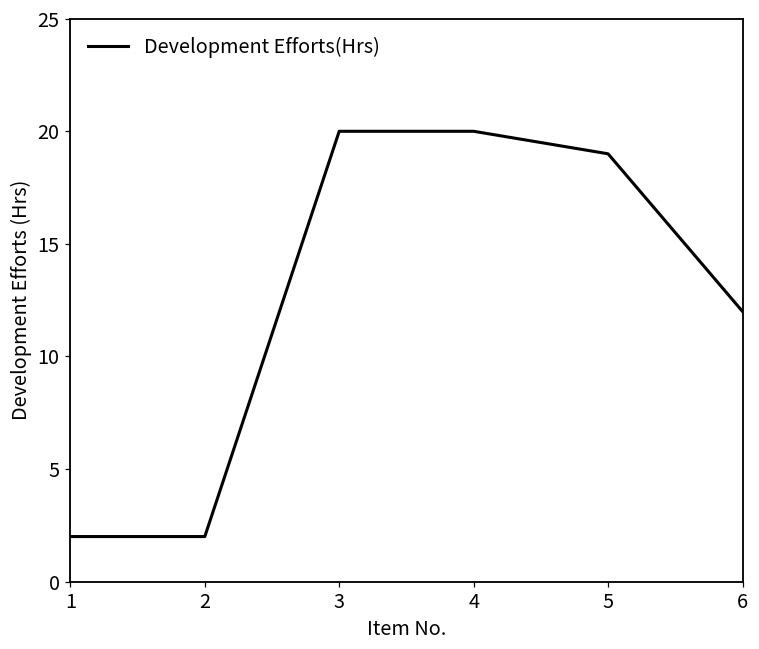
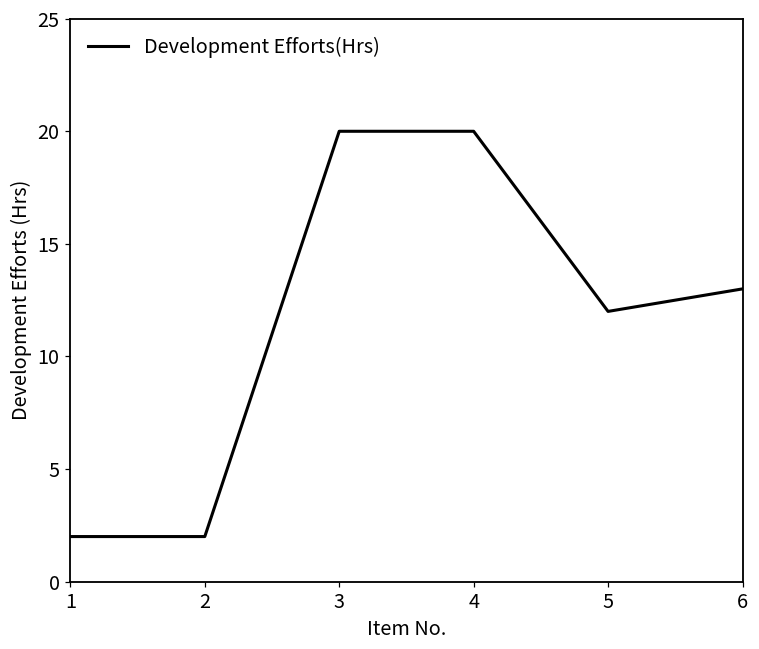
  {
    "1": 2,
    "2": 2,
    "3": 20,
    "4": 20,
-   "5": 19,
-   "6": 12
+   "5": 12,
+   "6": 13
  }
